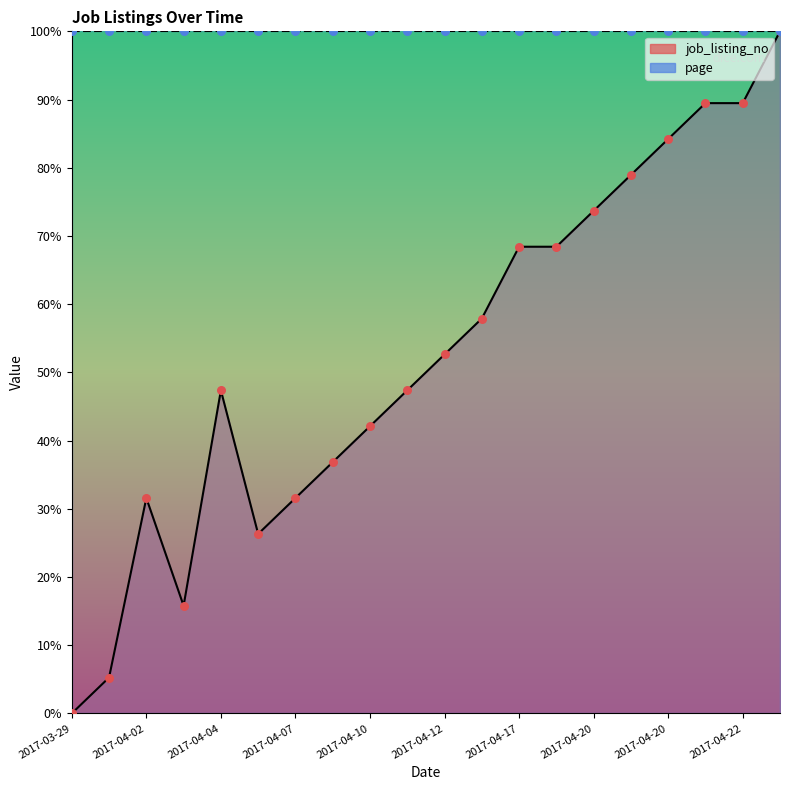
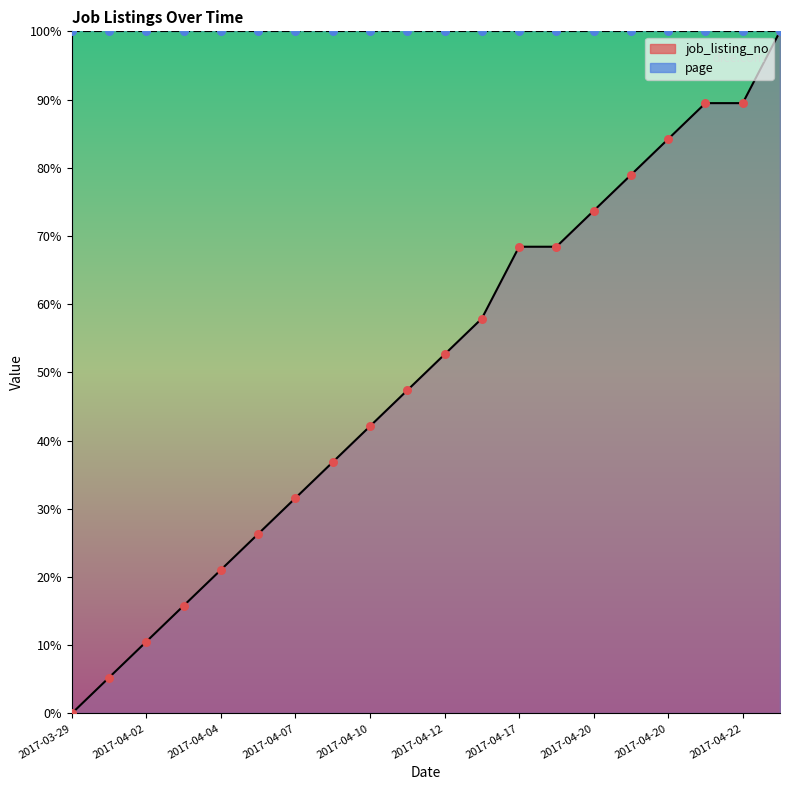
  {
    "job_listing_no": {
      "2017-03-29": "0%",
-     "2017-04-02": "32%",
-     "2017-04-04": "47%",
+     "2017-04-02": "11%",
+     "2017-04-04": "21%",
      "2017-04-07": "32%",
      "2017-04-12": "53%",
      "2017-04-17": "68%",
      "2017-04-22": "89%"
    },
    "page": {
      "2017-03-29": "100%",
      "2017-04-02": "100%",
      "2017-04-04": "100%",
      "2017-04-07": "100%",
      "2017-04-12": "100%",
      "2017-04-17": "100%",
      "2017-04-22": "100%"
    }
  }
